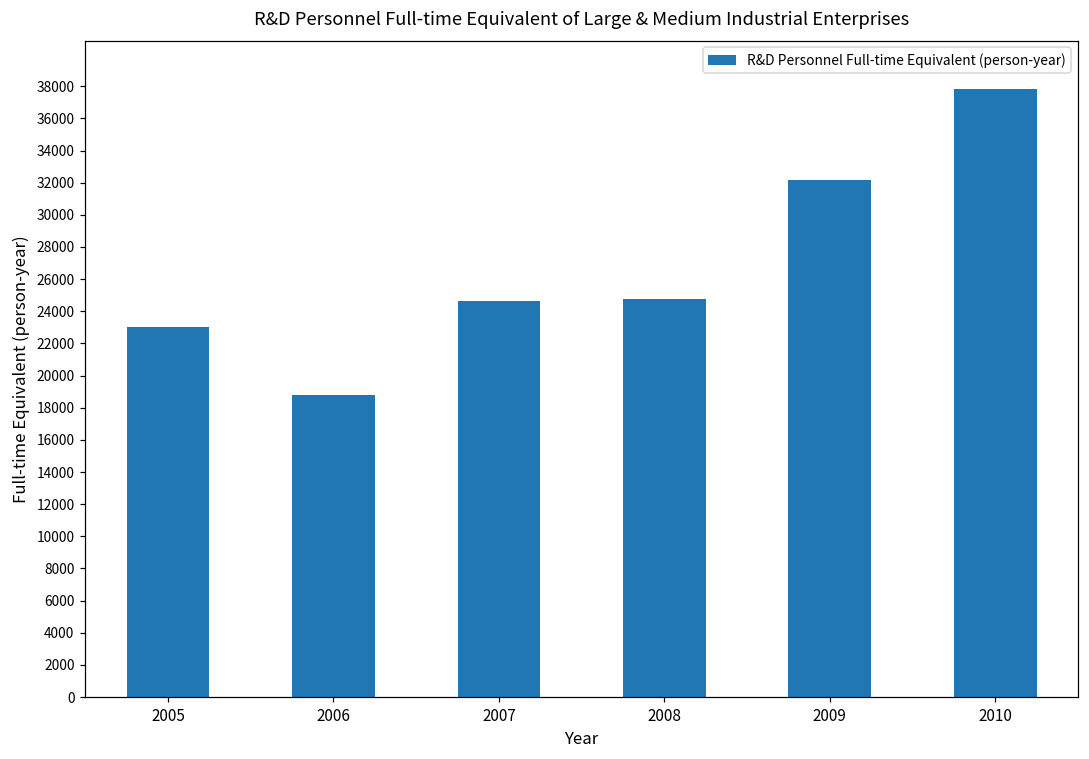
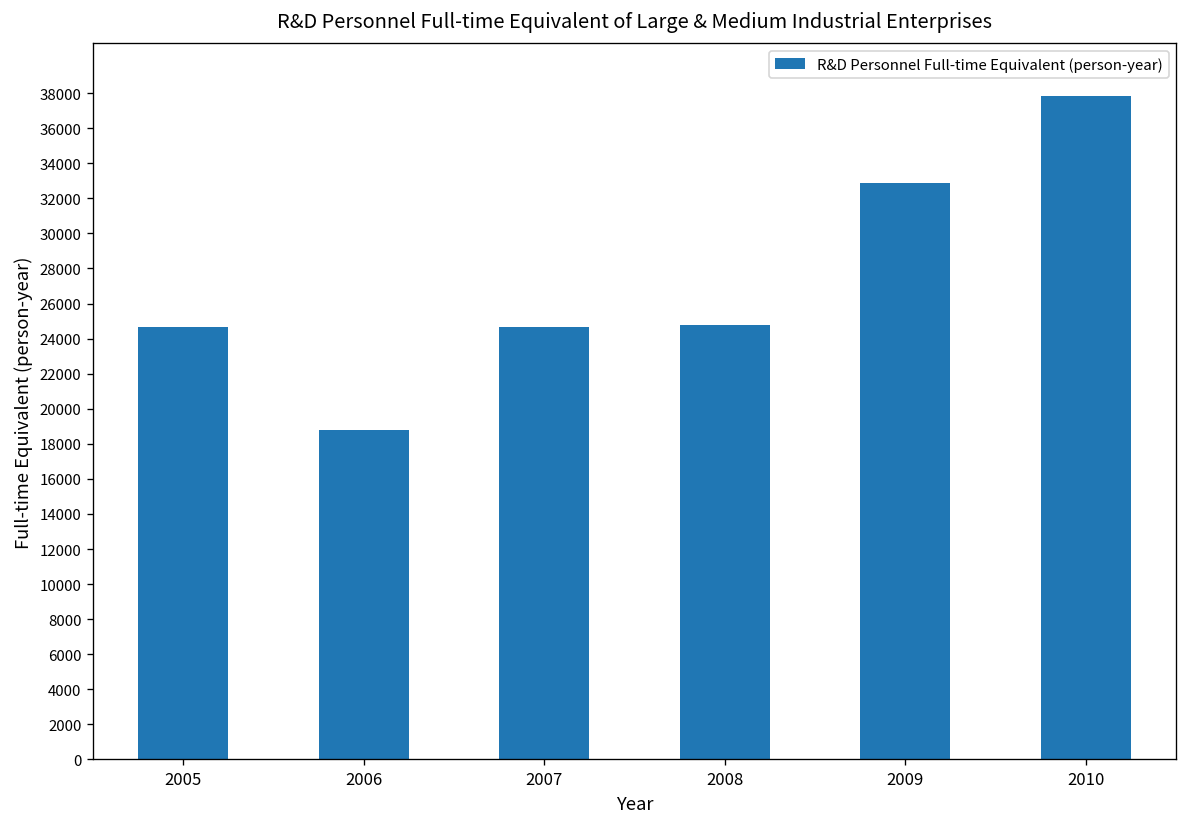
  {
-   "2005": 23100,
+   "2005": 24700,
    "2006": 18800,
    "2007": 24600,
    "2008": 24800,
-   "2009": 32100,
+   "2009": 32800,
    "2010": 37800
  }
